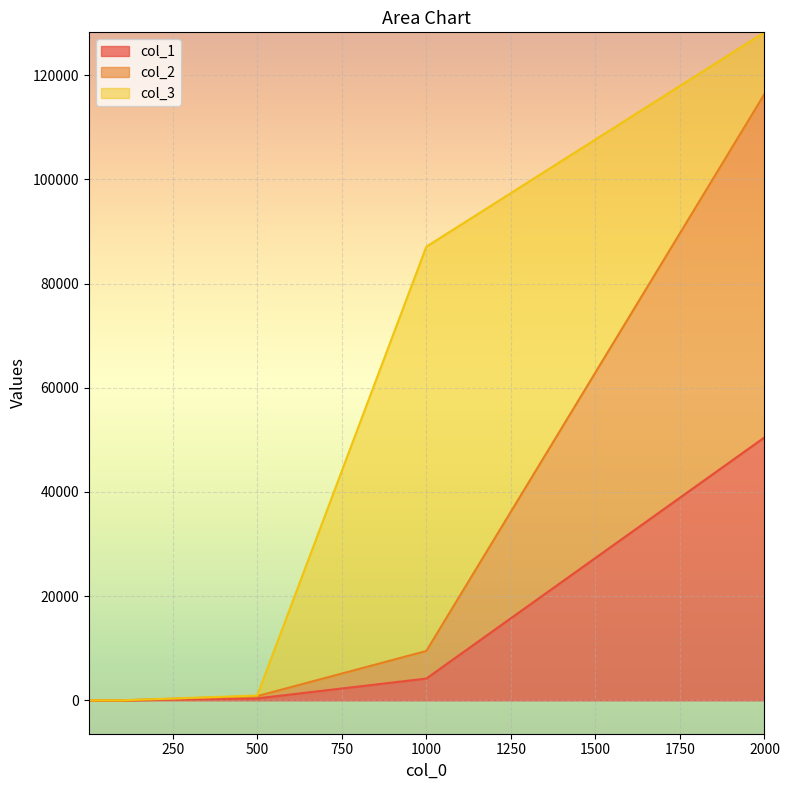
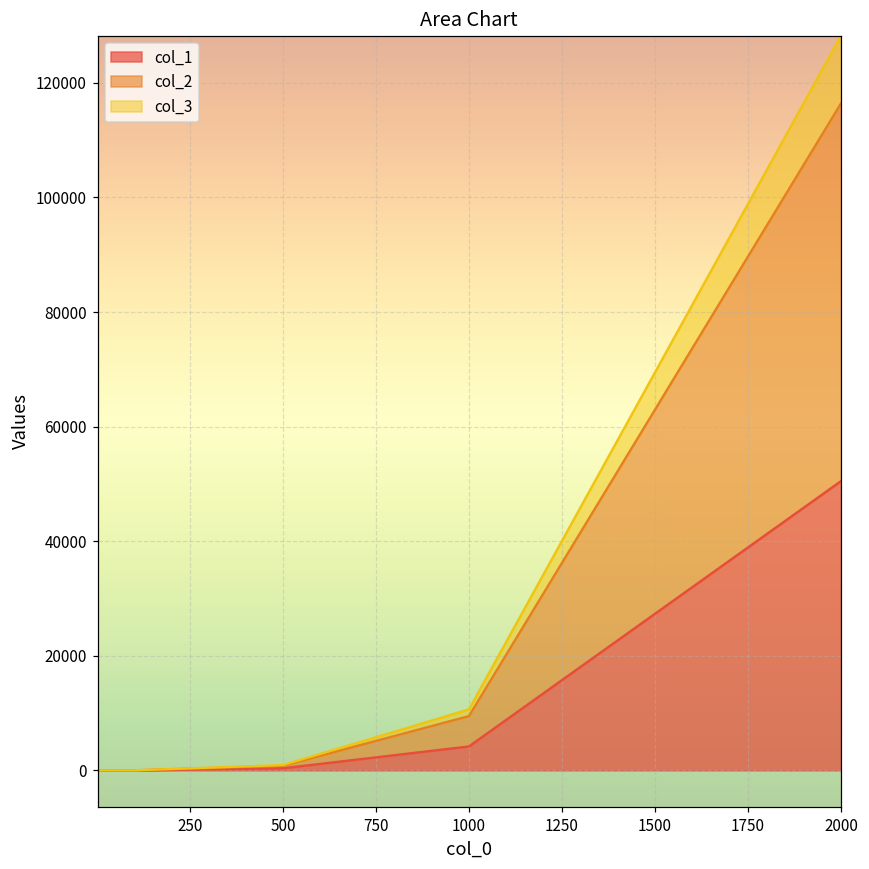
  {
    "col_3": {
-     "1000": 78000,
+     "1000": 1000,
      "2000": 12000
    }
  }
